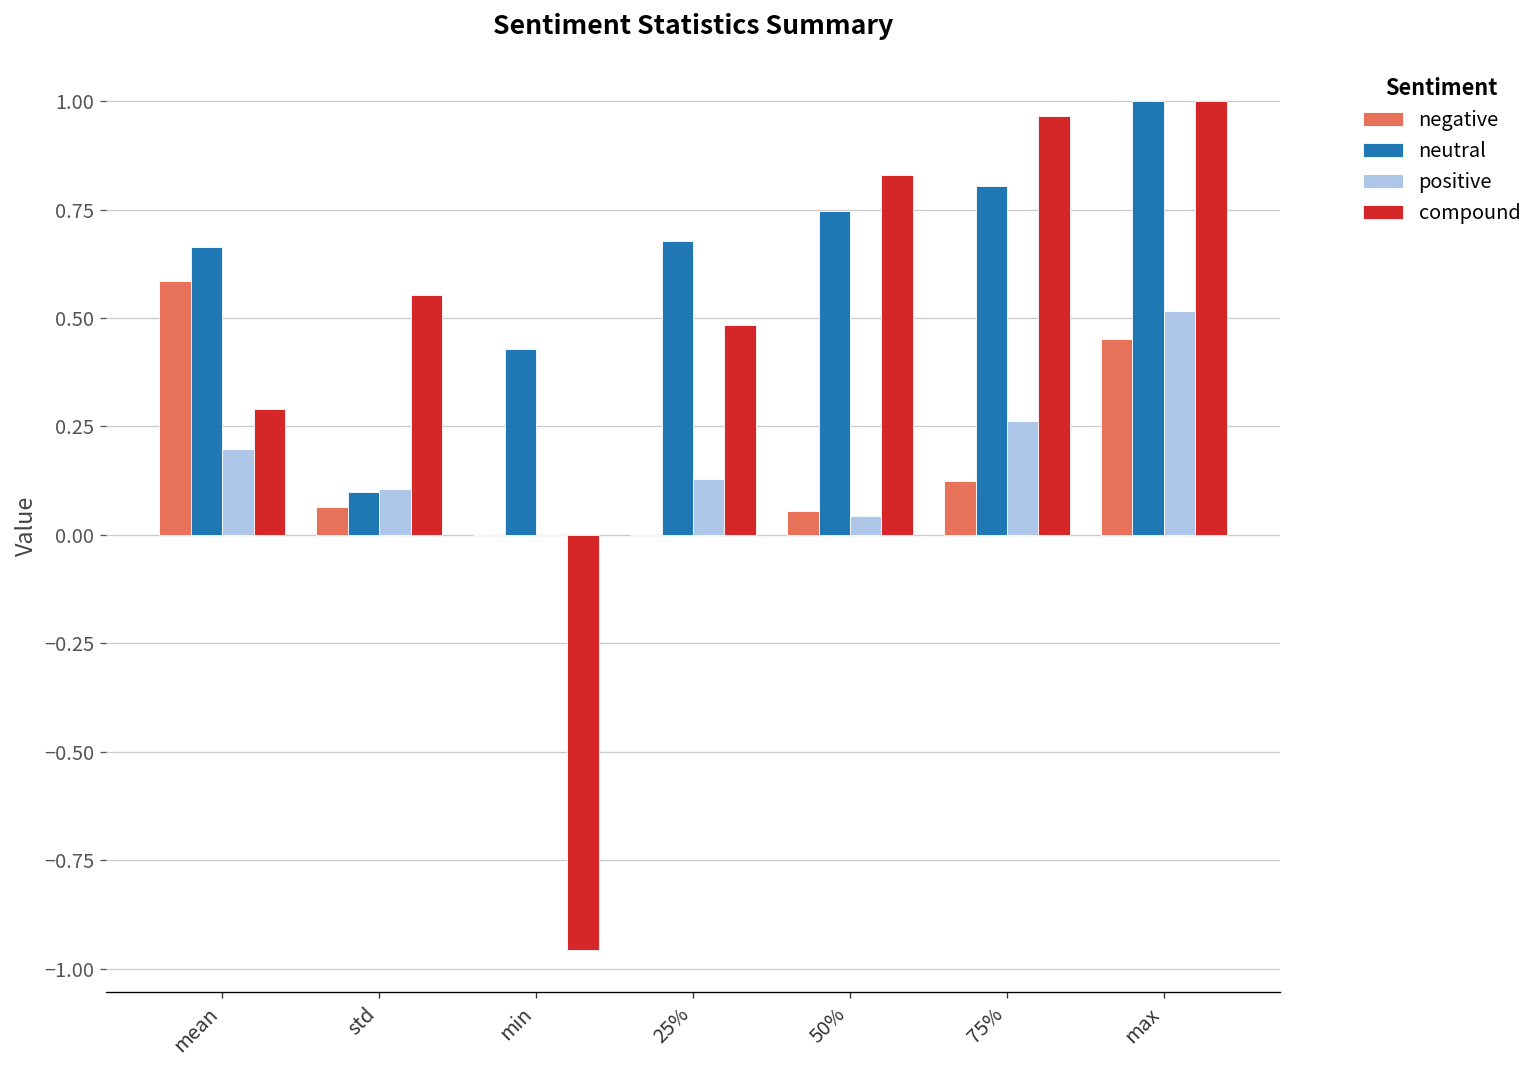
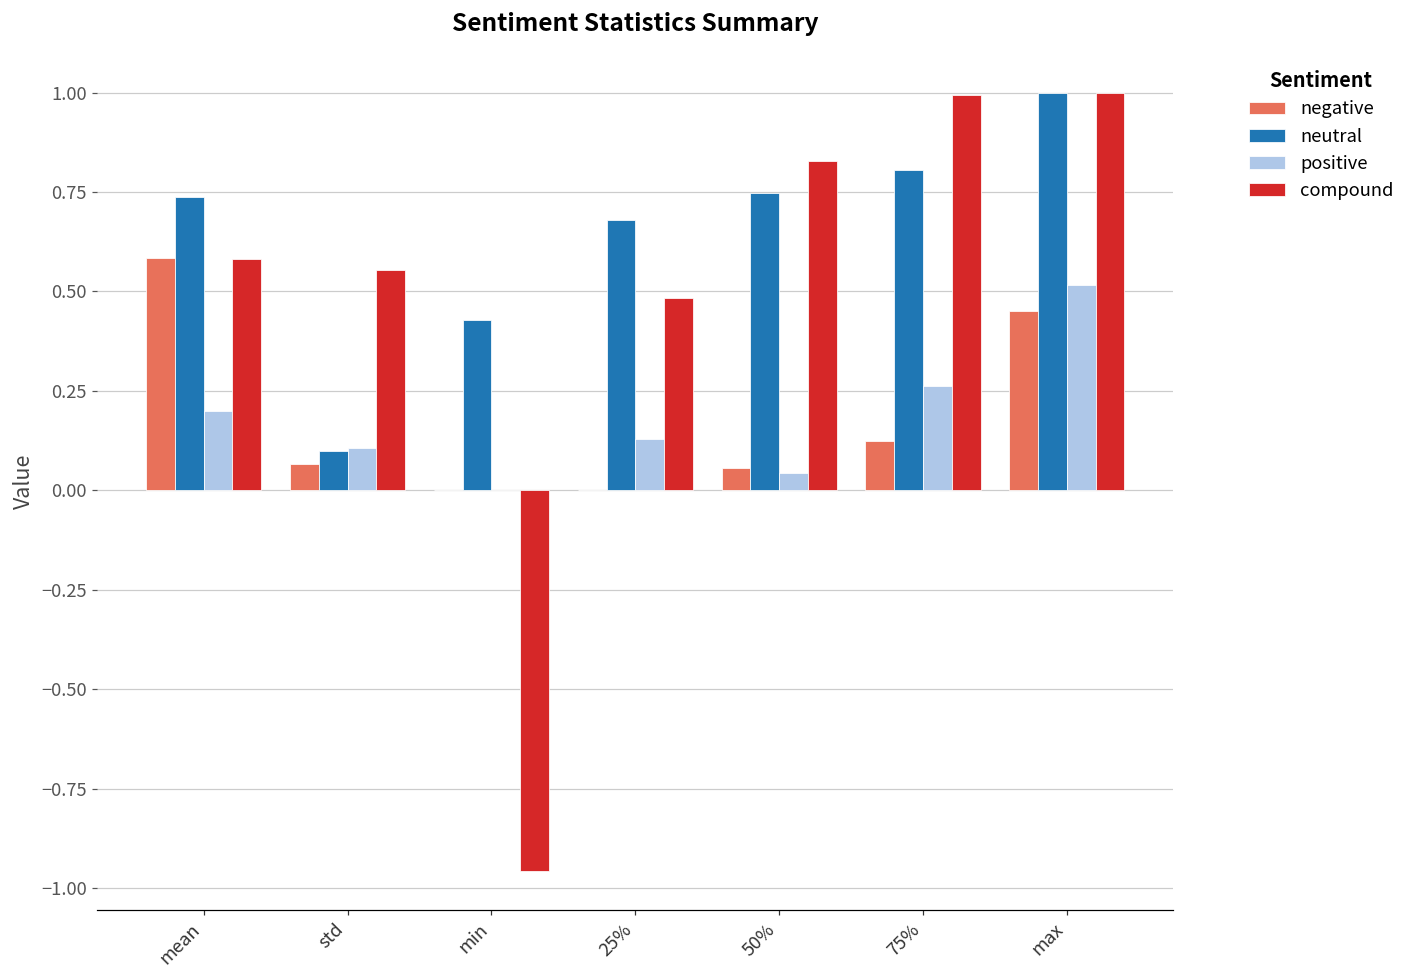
  {
    "negative": {
      "mean": 0.58,
      "std": 0.07,
      "min": 0.00,
      "25%": 0.00,
      "50%": 0.06,
      "75%": 0.12,
      "max": 0.45
    },
    "neutral": {
-     "mean": 0.66,
+     "mean": 0.74,
      "std": 0.10,
      "min": 0.43,
      "25%": 0.68,
      "50%": 0.75,
      "75%": 0.81,
      "max": 1.00
    },
    "positive": {
      "mean": 0.20,
      "std": 0.11,
      "min": 0.00,
      "25%": 0.13,
      "50%": 0.04,
      "75%": 0.26,
      "max": 0.52
    },
    "compound": {
-     "mean": 0.29,
+     "mean": 0.58,
      "std": 0.55,
      "min": -0.96,
      "25%": 0.48,
      "50%": 0.83,
-     "75%": 0.96,
+     "75%": 0.99,
      "max": 1.00
    }
  }
